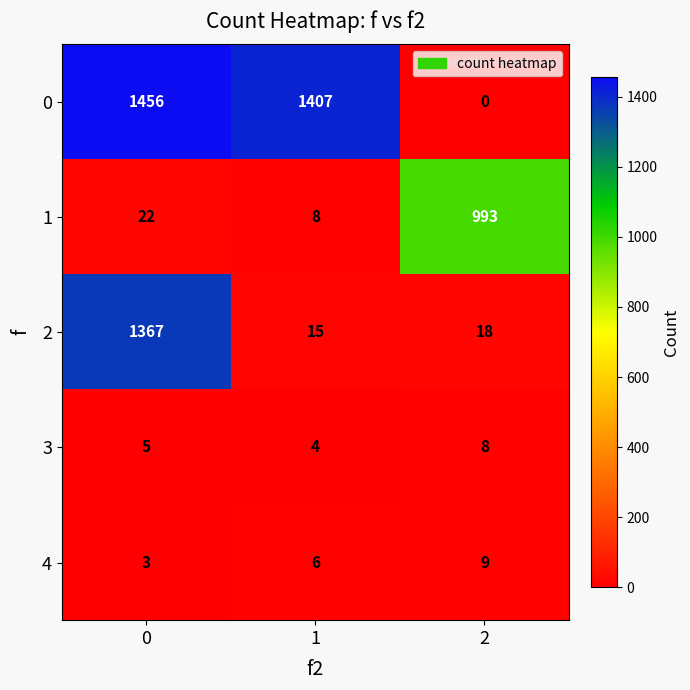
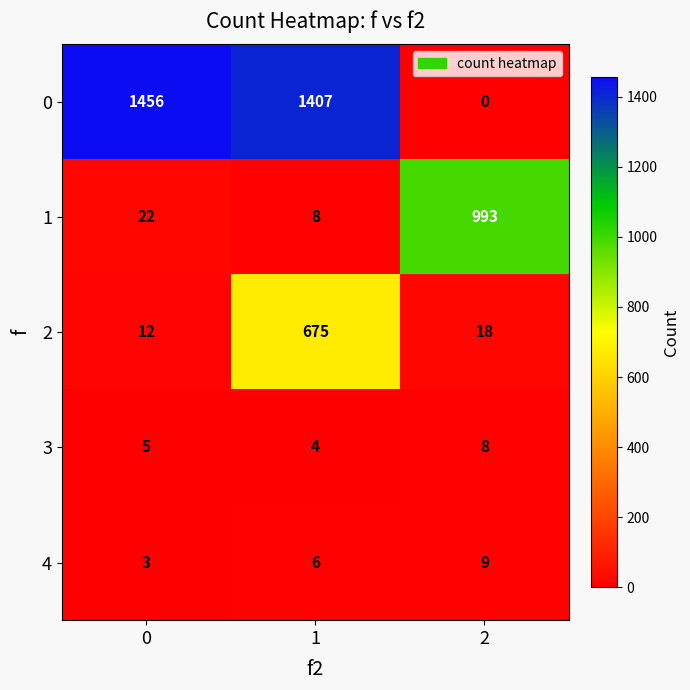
  {
    "0": {
      "0": 1456,
      "1": 1407,
      "2": 0
    },
    "1": {
      "0": 22,
      "1": 8,
      "2": 993
    },
    "2": {
-     "0": 1367,
-     "1": 15,
+     "0": 12,
+     "1": 675,
      "2": 18
    },
    "3": {
      "0": 5,
      "1": 4,
      "2": 8
    },
    "4": {
      "0": 3,
      "1": 6,
      "2": 9
    }
  }
